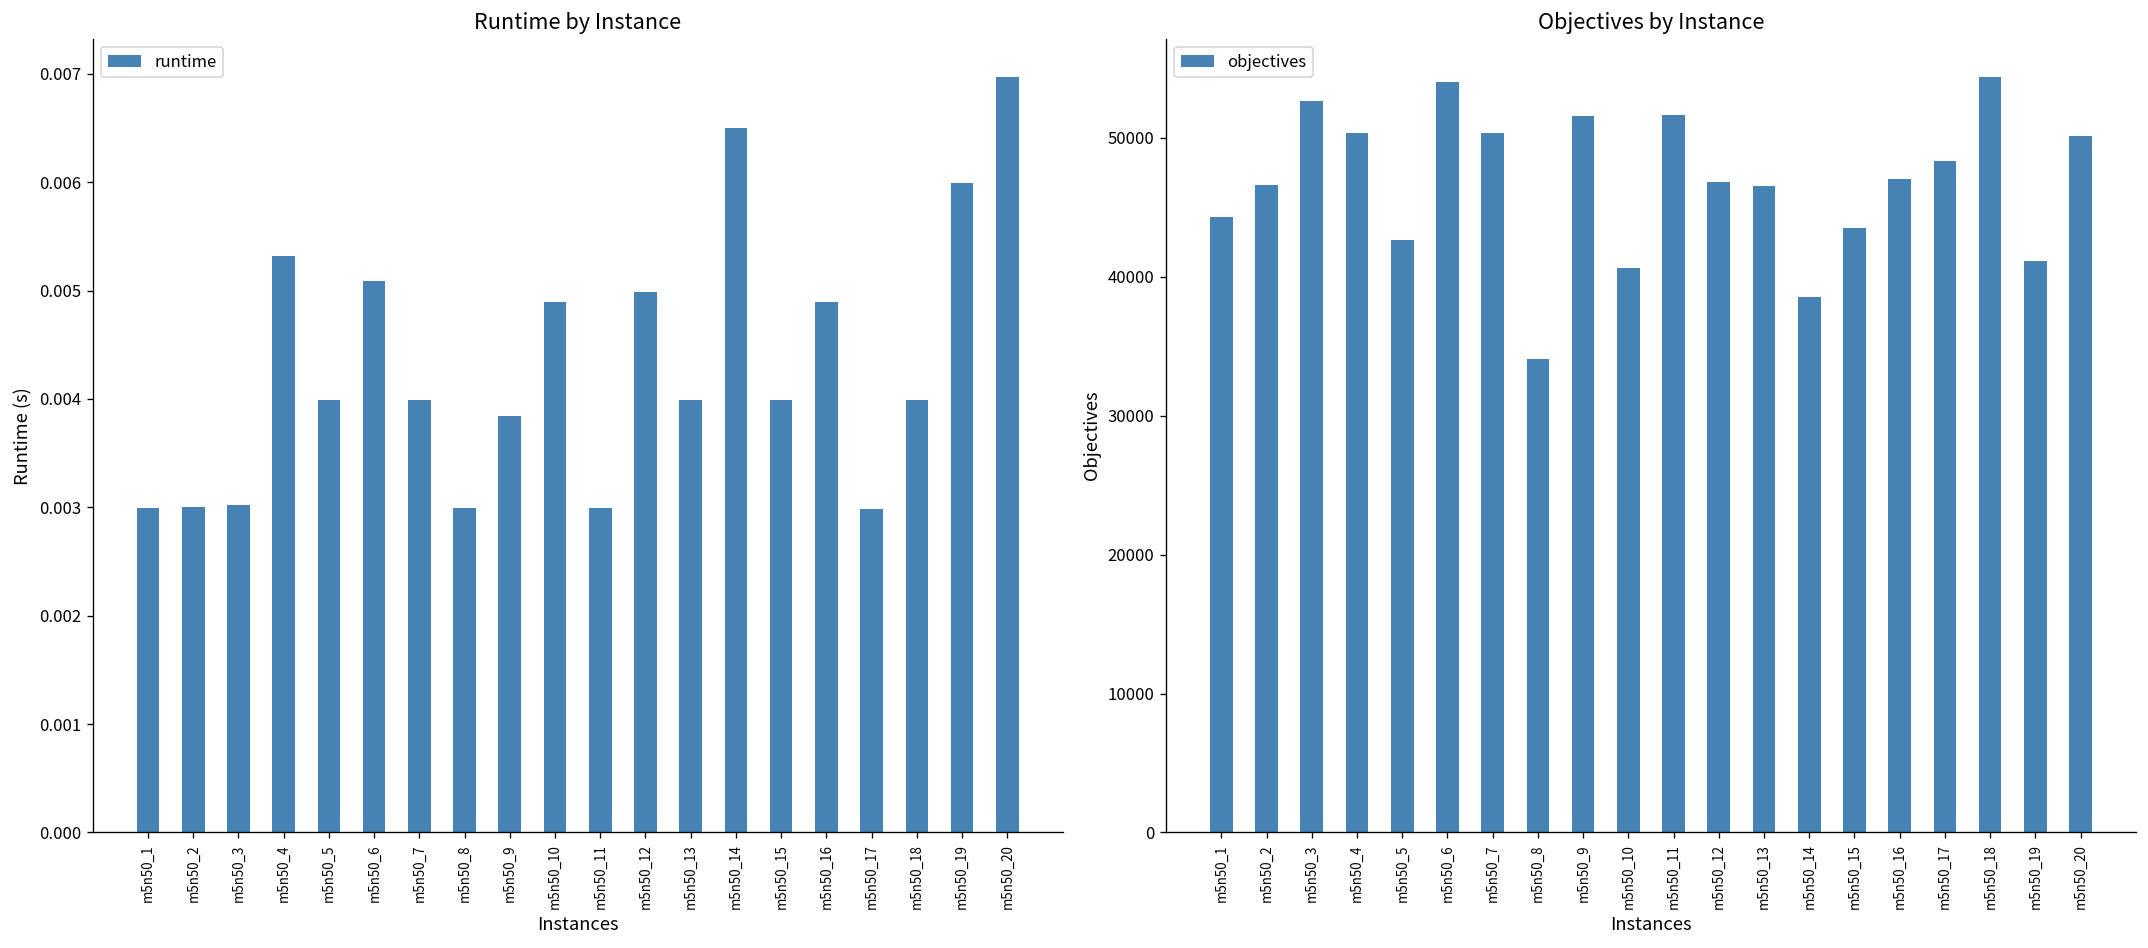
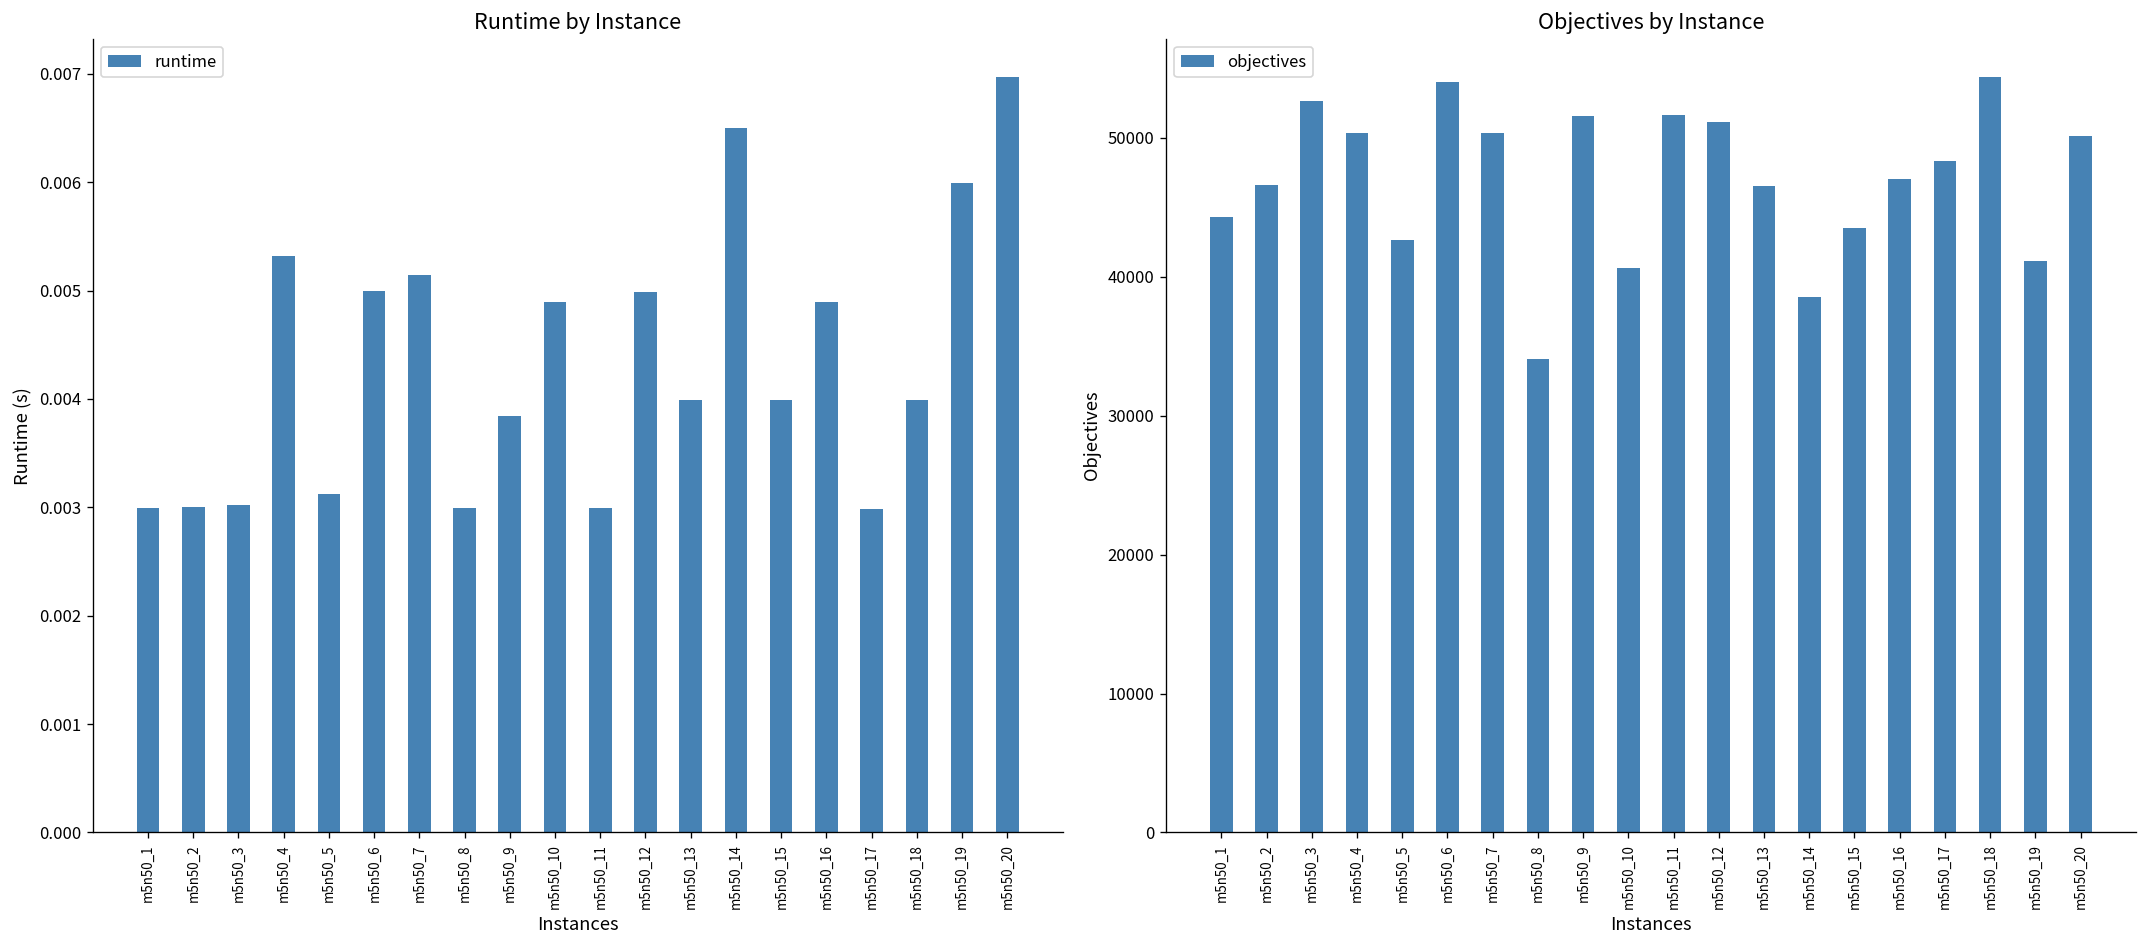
  {
    "Runtime by Instance": {
      "m5n50_1": 0.0030,
      "m5n50_2": 0.0030,
      "m5n50_3": 0.0030,
      "m5n50_4": 0.0053,
-     "m5n50_5": 0.0040,
-     "m5n50_6": 0.0051,
-     "m5n50_7": 0.0040,
+     "m5n50_5": 0.0031,
+     "m5n50_6": 0.0050,
+     "m5n50_7": 0.0051,
      "m5n50_8": 0.0030,
      "m5n50_9": 0.0038,
      "m5n50_10": 0.0049,
      "m5n50_11": 0.0030,
      "m5n50_12": 0.0050,
      "m5n50_13": 0.0040,
      "m5n50_14": 0.0065,
      "m5n50_15": 0.0040,
      "m5n50_16": 0.0049,
      "m5n50_17": 0.0030,
      "m5n50_18": 0.0040,
      "m5n50_19": 0.0060,
      "m5n50_20": 0.0070
    },
    "Objectives by Instance": {
      "m5n50_1": 44300,
      "m5n50_2": 46600,
      "m5n50_3": 52700,
      "m5n50_4": 50400,
      "m5n50_5": 42700,
      "m5n50_6": 54000,
      "m5n50_7": 50400,
      "m5n50_8": 34100,
      "m5n50_9": 51600,
      "m5n50_10": 40700,
      "m5n50_11": 51600,
-     "m5n50_12": 46800,
+     "m5n50_12": 51100,
      "m5n50_13": 46500,
      "m5n50_14": 38500,
      "m5n50_15": 43500,
      "m5n50_16": 47100,
      "m5n50_17": 48300,
      "m5n50_18": 54400,
      "m5n50_19": 41100,
      "m5n50_20": 50200
    }
  }
